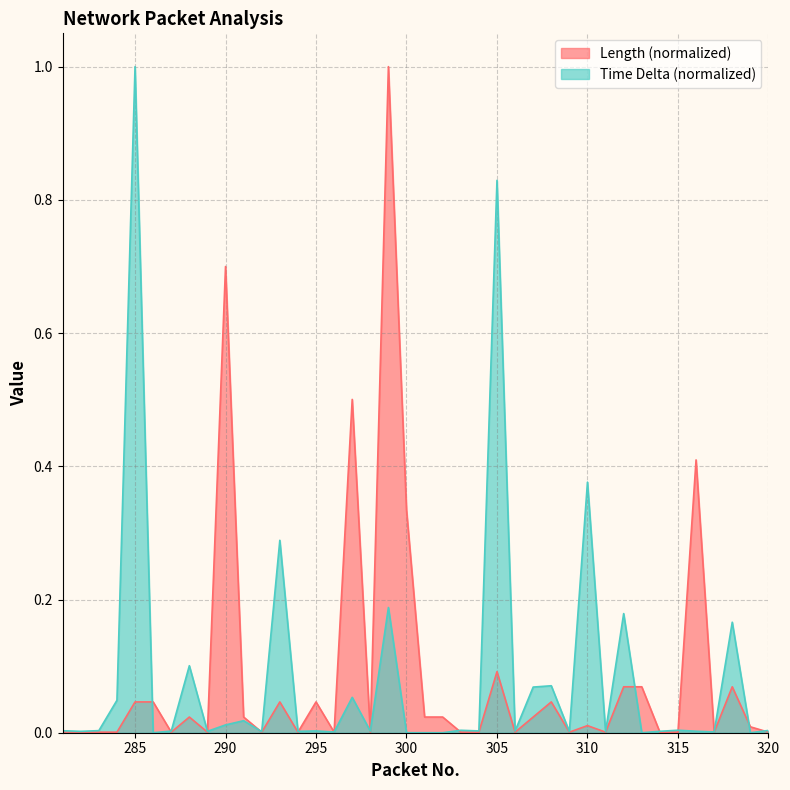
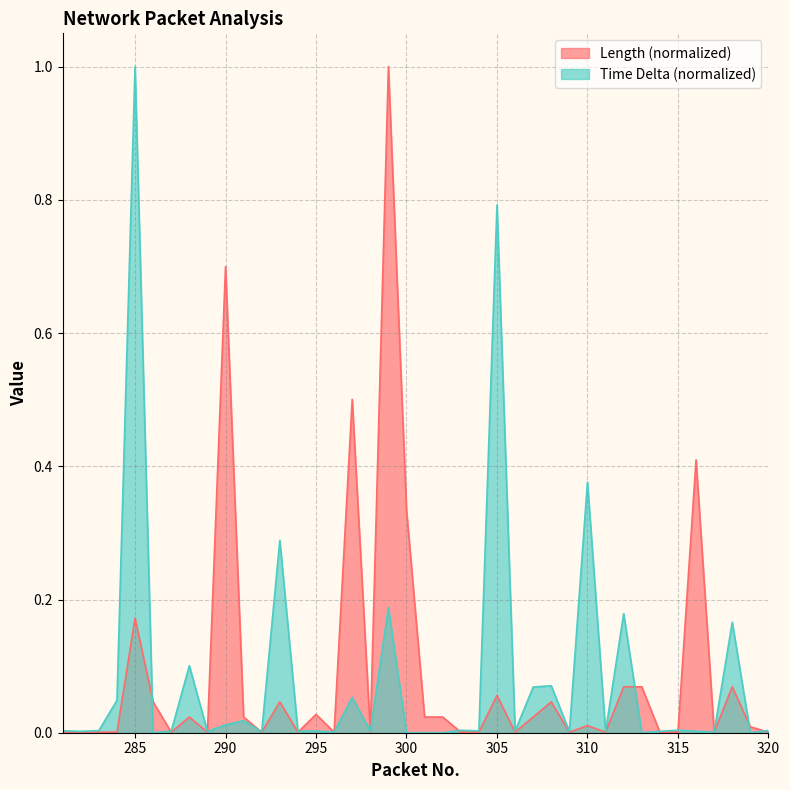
  {
    "Length (normalized)": {
-     "285": 0.05,
+     "285": 0.17,
      "290": 0.70,
-     "295": 0.05,
+     "295": 0.03,
      "300": 0.33,
-     "305": 0.09,
+     "305": 0.06,
      "310": 0.01
    },
    "Time Delta (normalized)": {
      "285": 1.00,
      "290": 0.01,
      "295": 0.00,
      "300": 0.00,
-     "305": 0.83,
+     "305": 0.79,
      "310": 0.38
    }
  }
